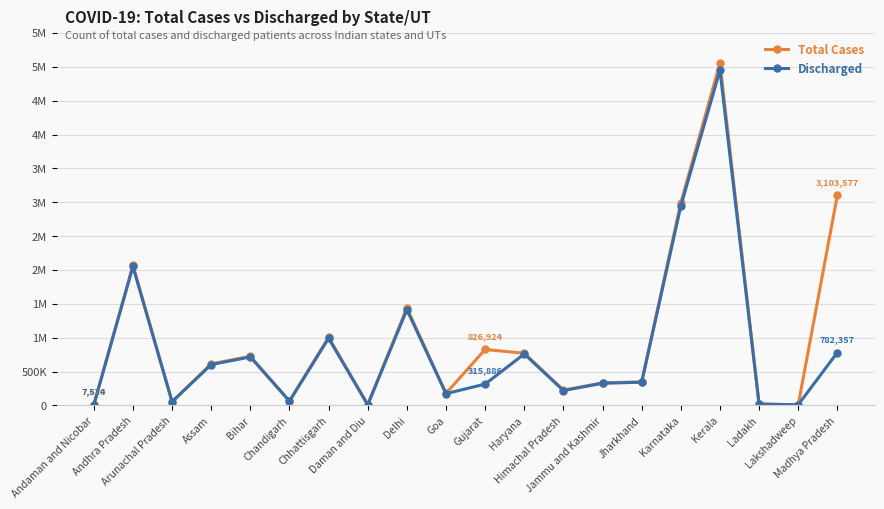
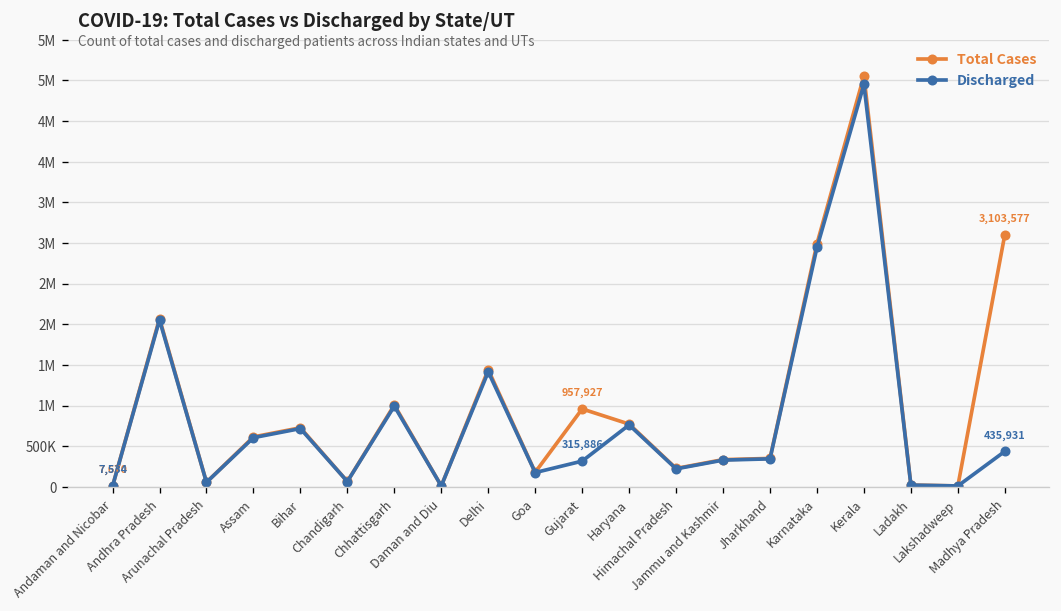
  {
    "Total Cases": {
-     "Gujarat": "826,924",
+     "Gujarat": "957,927",
      "Madhya Pradesh": "3,103,577"
    },
    "Discharged": {
      "Gujarat": "315,886",
-     "Madhya Pradesh": "782,357"
+     "Madhya Pradesh": "435,931"
    }
  }
